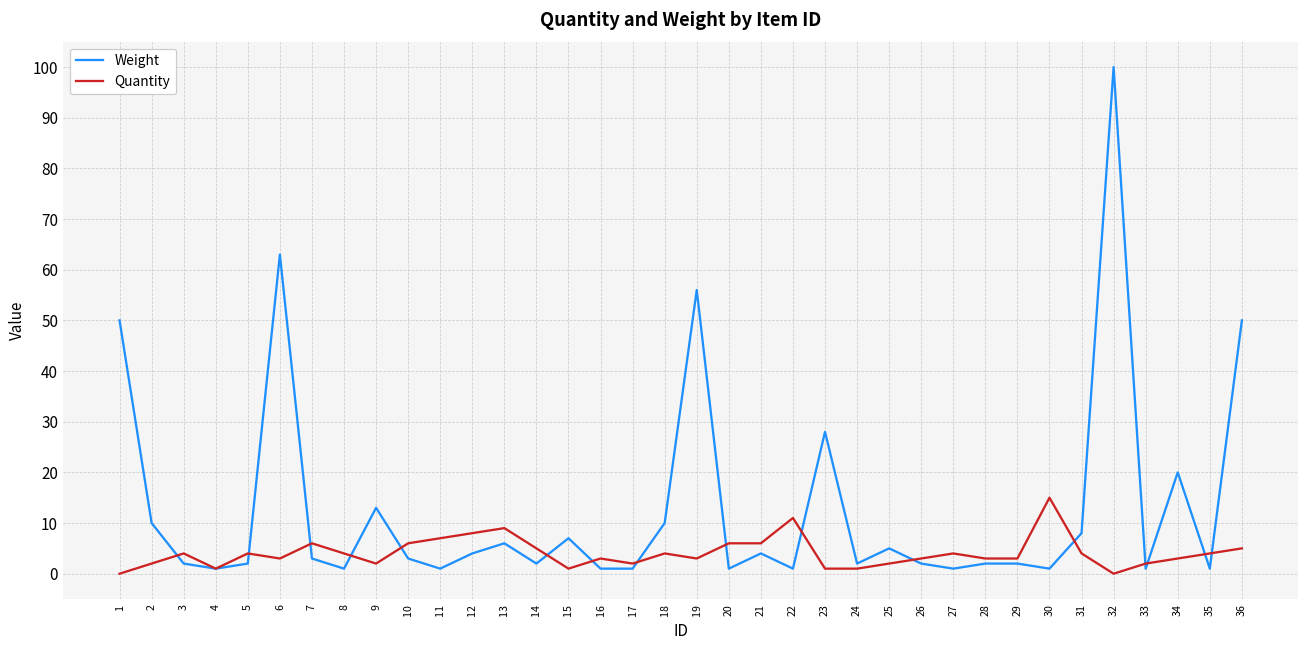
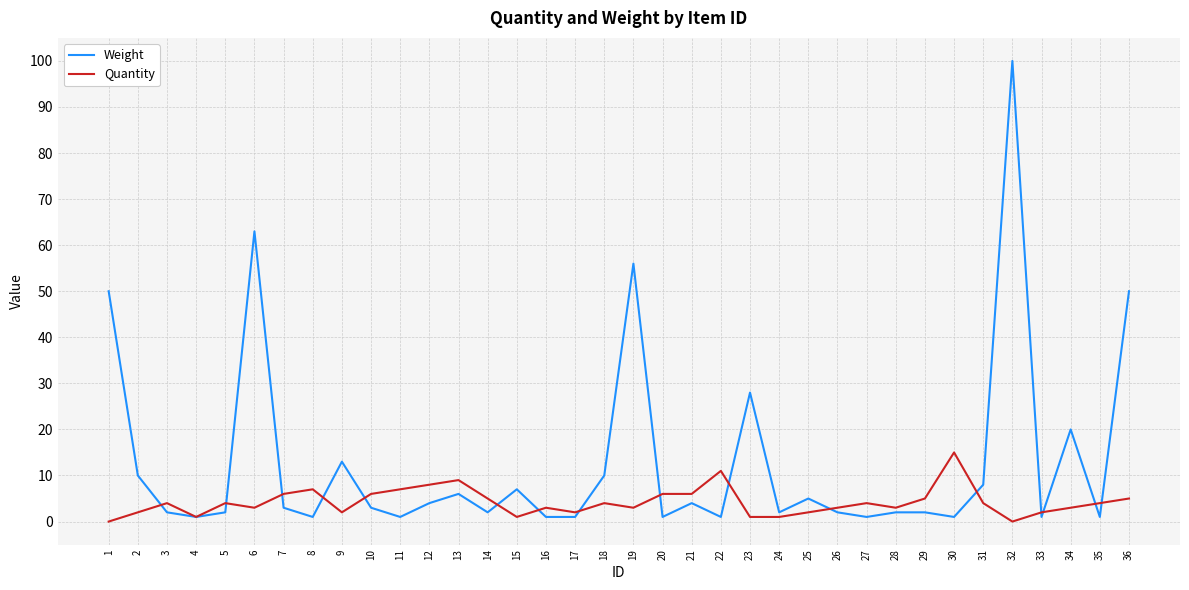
  {
    "Weight": {
      "1": 50,
      "2": 10,
      "3": 2,
      "5": 2,
      "6": 63,
      "7": 3,
      "8": 1,
      "9": 13,
      "10": 3,
      "11": 1,
      "12": 4,
      "13": 6,
      "14": 2,
      "15": 7,
      "16": 1,
      "17": 1,
      "18": 10,
      "19": 56,
      "20": 1,
      "21": 4,
      "22": 1,
      "23": 28,
      "24": 2,
      "25": 5,
      "26": 2,
      "27": 1,
      "28": 2,
      "29": 2,
      "30": 1,
      "31": 8,
      "32": 100,
      "33": 1,
      "34": 20,
      "35": 1,
      "36": 50
    },
    "Quantity": {
      "1": 0,
      "2": 2,
      "3": 4,
      "5": 4,
      "6": 3,
      "7": 6,
-     "8": 4,
+     "8": 7,
      "9": 2,
      "10": 6,
      "11": 7,
      "12": 8,
      "13": 9,
      "14": 5,
      "15": 1,
      "16": 3,
      "17": 2,
      "18": 4,
      "19": 3,
      "20": 6,
      "21": 6,
      "22": 11,
      "23": 1,
      "24": 1,
      "25": 2,
      "26": 3,
      "27": 4,
      "28": 3,
-     "29": 3,
+     "29": 5,
      "30": 15,
      "31": 4,
      "32": 0,
      "33": 2,
      "34": 3,
      "35": 4,
      "36": 5
    }
  }
